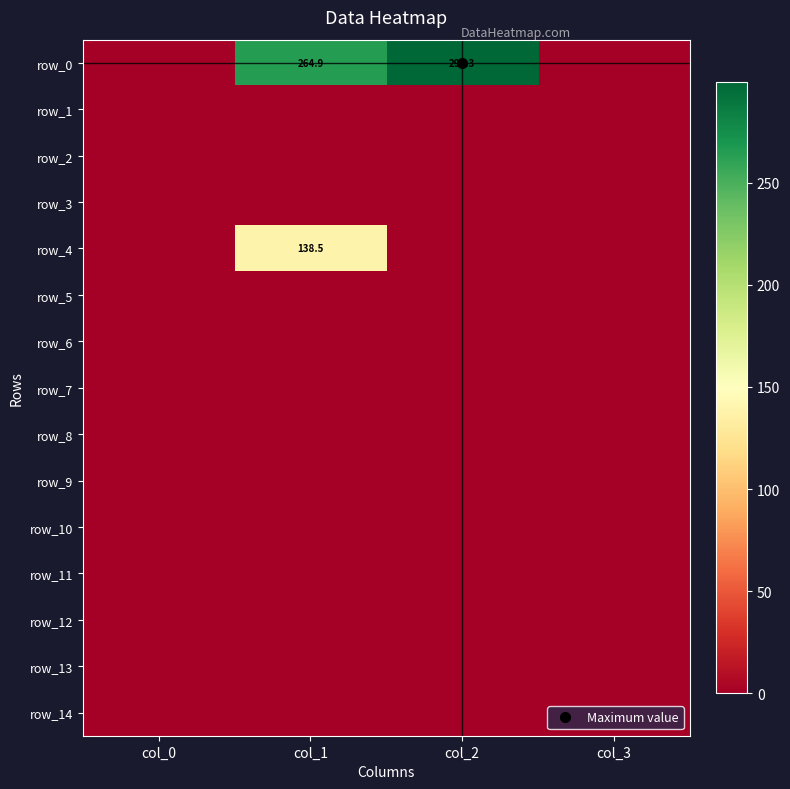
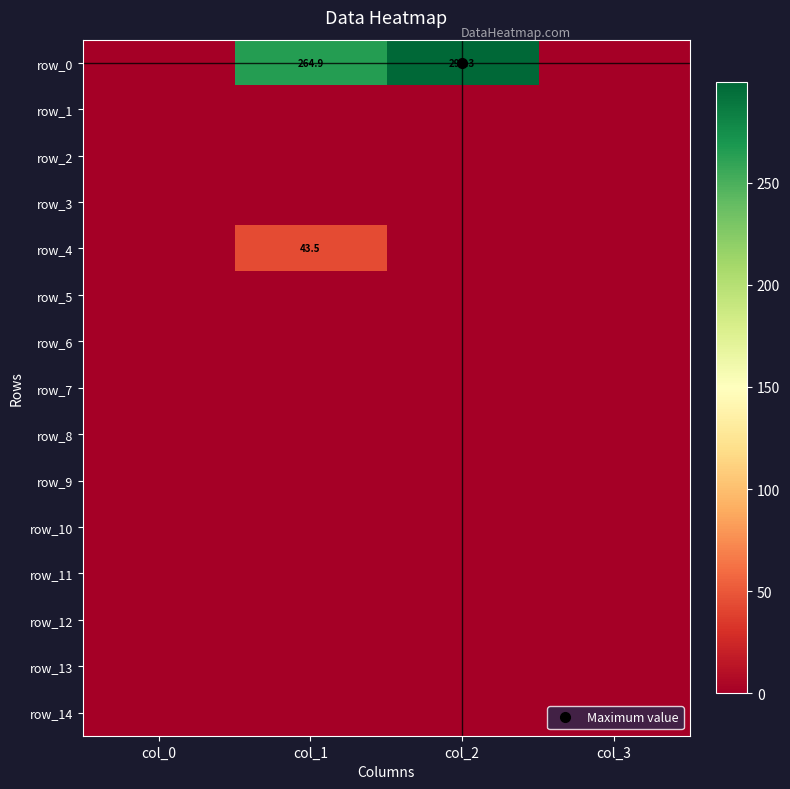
  {
    "row_0": {
      "col_1": 264.9
    },
    "row_4": {
-     "col_1": 138.5
+     "col_1": 43.5
    }
  }
